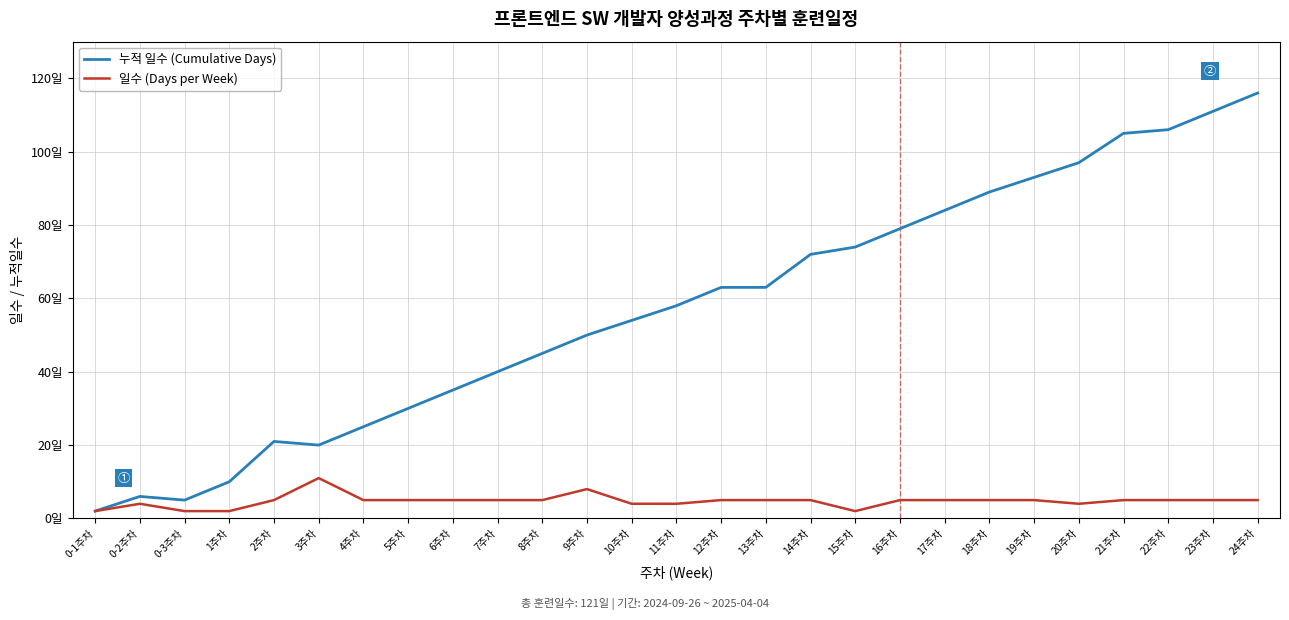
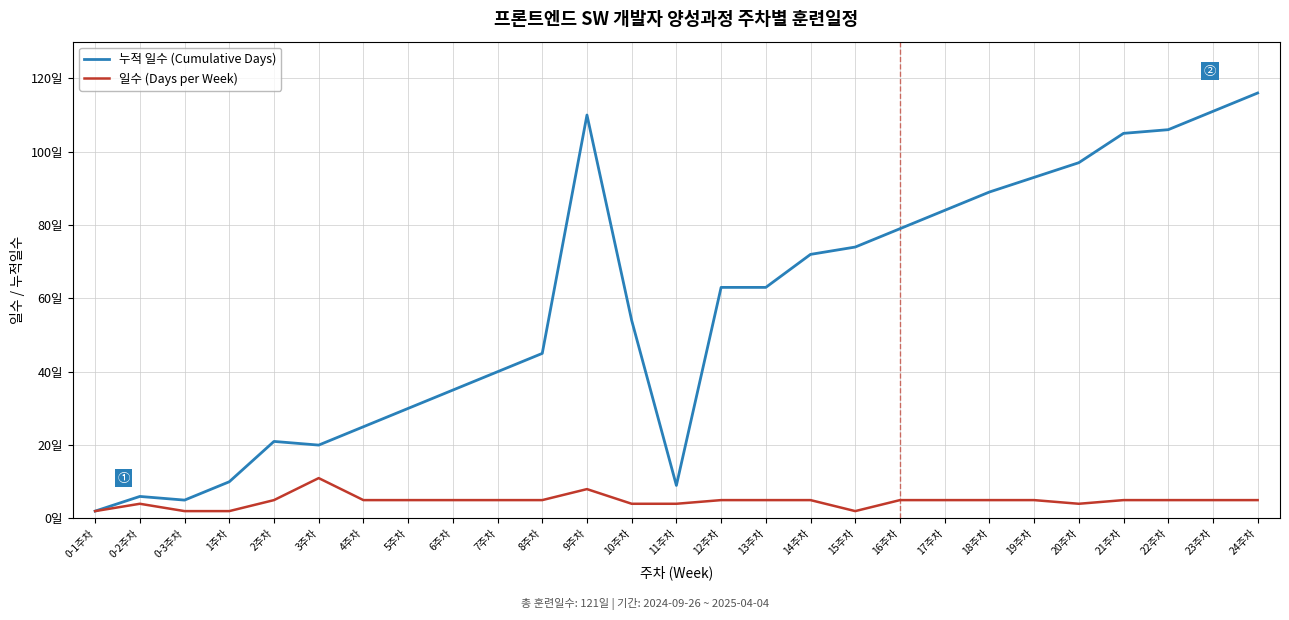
  {
    "누적 일수 (Cumulative Days)": {
      "0-2주차": "6일",
      "0-3주차": "5일",
      "1주차": "10일",
      "2주차": "21일",
      "3주차": "20일",
      "4주차": "25일",
      "5주차": "30일",
      "6주차": "35일",
      "7주차": "40일",
      "8주차": "45일",
-     "9주차": "50일",
+     "9주차": "110일",
      "10주차": "54일",
-     "11주차": "58일",
+     "11주차": "9일",
      "12주차": "63일",
      "13주차": "63일",
      "14주차": "72일",
      "15주차": "74일",
      "16주차": "79일",
      "17주차": "84일",
      "18주차": "89일",
      "19주차": "93일",
      "20주차": "97일",
      "21주차": "105일",
      "22주차": "106일",
      "23주차": "111일",
      "24주차": "116일"
    },
    "일수 (Days per Week)": {
      "0-2주차": "4일",
      "0-3주차": "2일",
      "1주차": "2일",
      "2주차": "5일",
      "3주차": "11일",
      "4주차": "5일",
      "5주차": "5일",
      "6주차": "5일",
      "7주차": "5일",
      "8주차": "5일",
      "9주차": "8일",
      "10주차": "4일",
      "11주차": "4일",
      "12주차": "5일",
      "13주차": "5일",
      "14주차": "5일",
      "15주차": "2일",
      "16주차": "5일",
      "17주차": "5일",
      "18주차": "5일",
      "19주차": "5일",
      "20주차": "4일",
      "21주차": "5일",
      "22주차": "5일",
      "23주차": "5일",
      "24주차": "5일"
    }
  }
